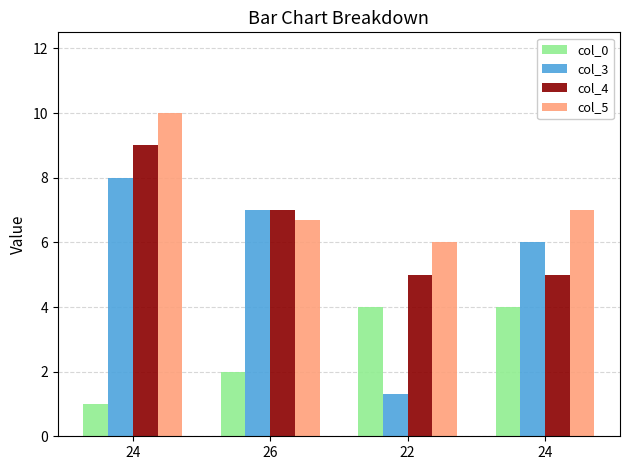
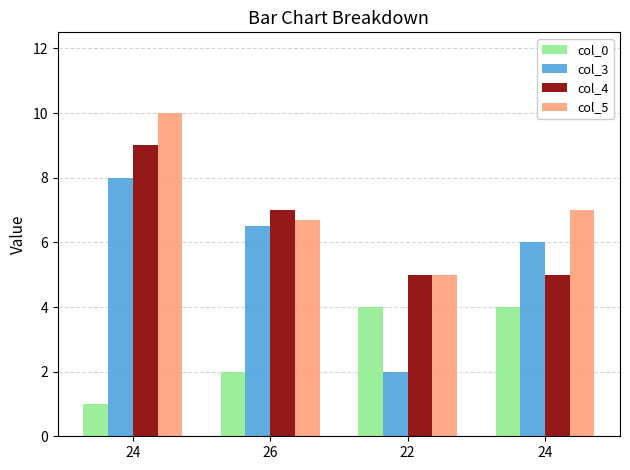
  {
    "col_0": {
      "26": 2.0,
      "22": 4.0
    },
    "col_3": {
-     "26": 7.0,
-     "22": 1.3
+     "26": 6.5,
+     "22": 2.0
    },
    "col_4": {
      "26": 7.0,
      "22": 5.0
    },
    "col_5": {
      "26": 6.7,
-     "22": 6
+     "22": 5
    }
  }
